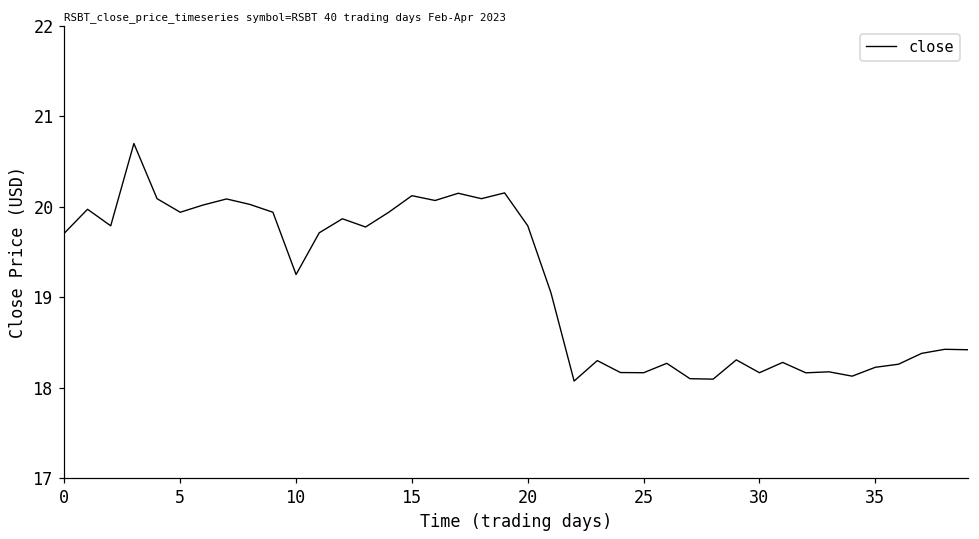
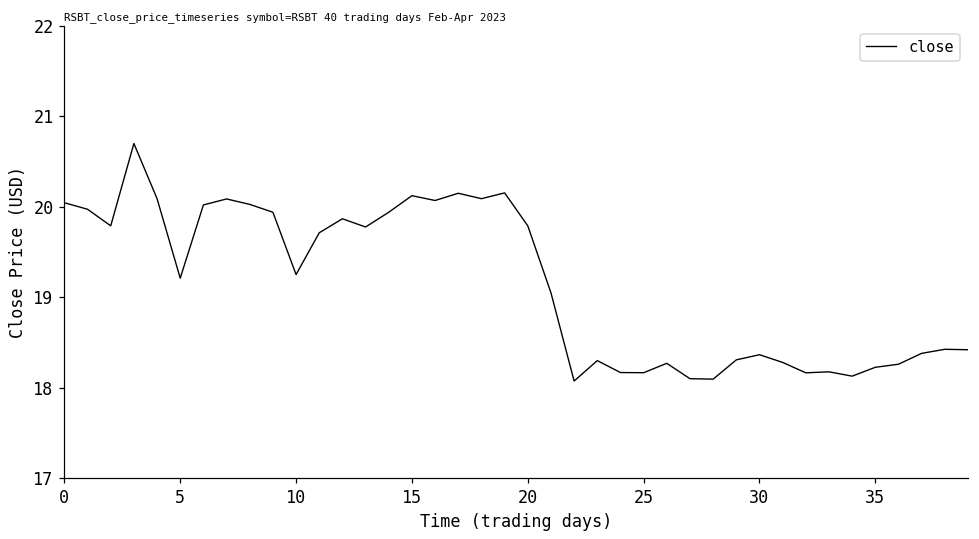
  {
-   "0": 19.7,
-   "5": 19.9,
+   "0": 20.0,
+   "5": 19.2,
    "10": 19.3,
    "15": 20.1,
    "20": 19.8,
    "25": 18.2,
-   "30": 18.2,
+   "30": 18.4,
    "35": 18.2
  }
